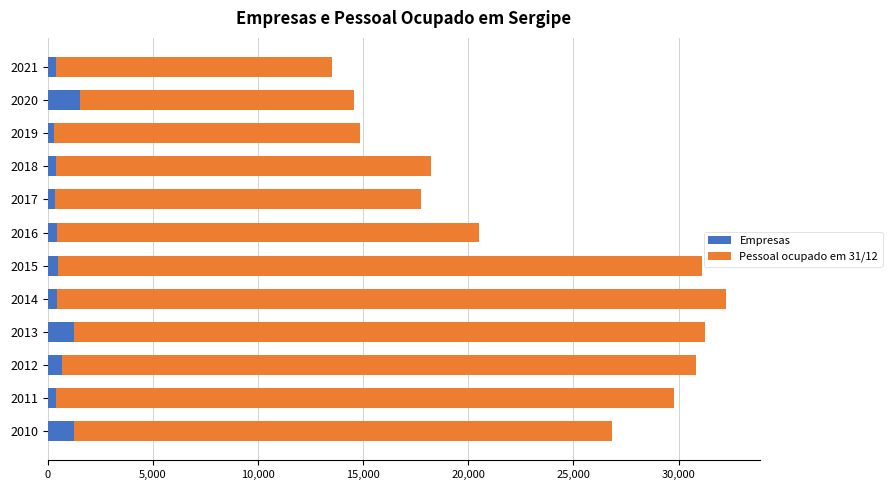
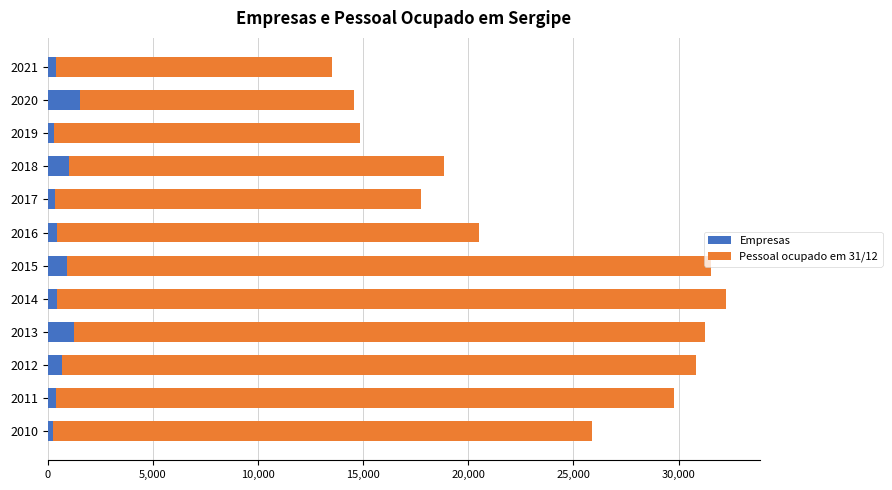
  {
    "Empresas": {
      "2021": "400",
      "2020": "1,500",
      "2019": "300",
-     "2018": "400",
+     "2018": "1,000",
      "2017": "400",
      "2016": "500",
-     "2015": "500",
+     "2015": "900",
      "2014": "400",
      "2013": "1,200",
      "2012": "700",
      "2011": "400",
-     "2010": "1,200"
+     "2010": "300"
    },
    "Pessoal ocupado em 31/12": {
      "2021": "13,100",
      "2020": "13,100",
      "2019": "14,600",
      "2018": "17,800",
      "2017": "17,400",
      "2016": "20,100",
      "2014": "31,800",
      "2013": "30,000",
      "2012": "30,100",
      "2011": "29,400",
      "2010": "25,600"
    }
  }
